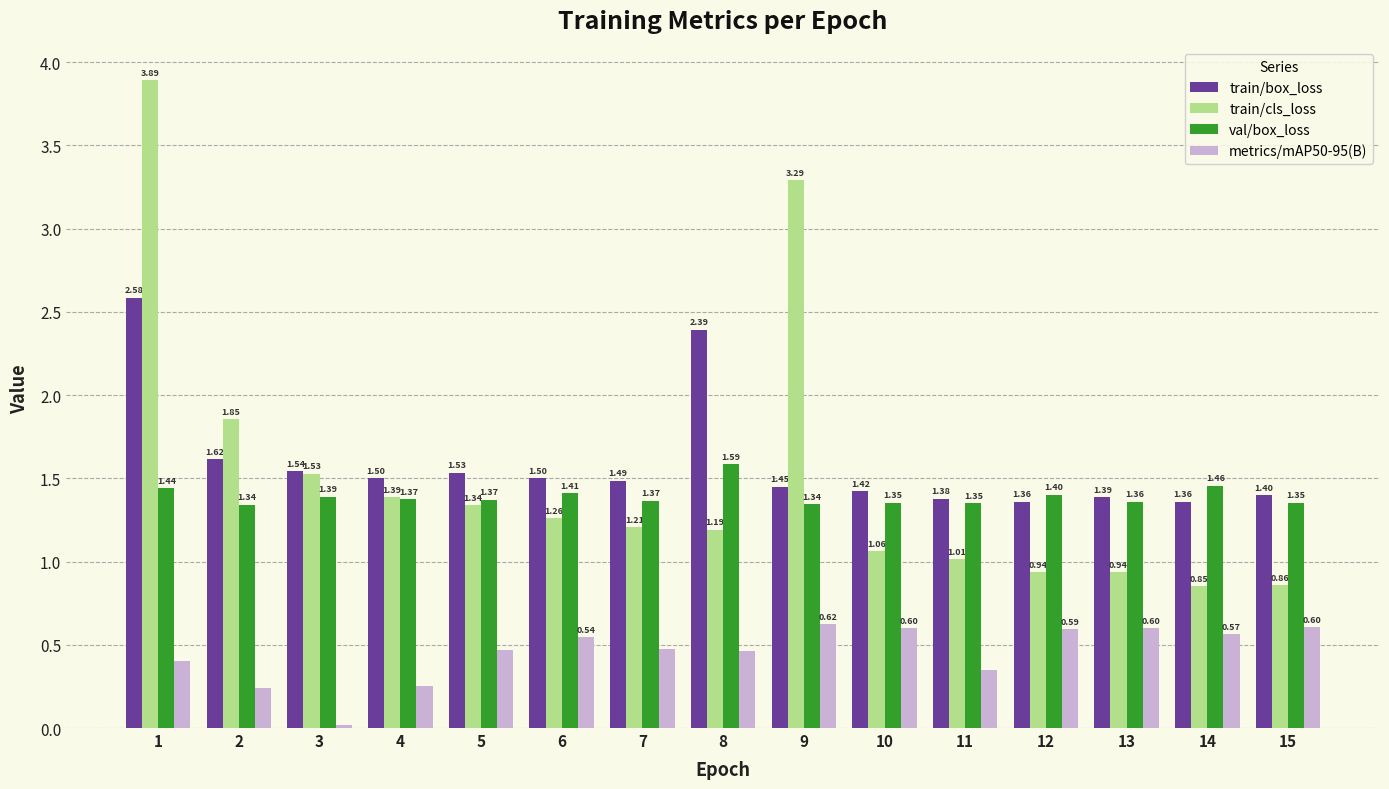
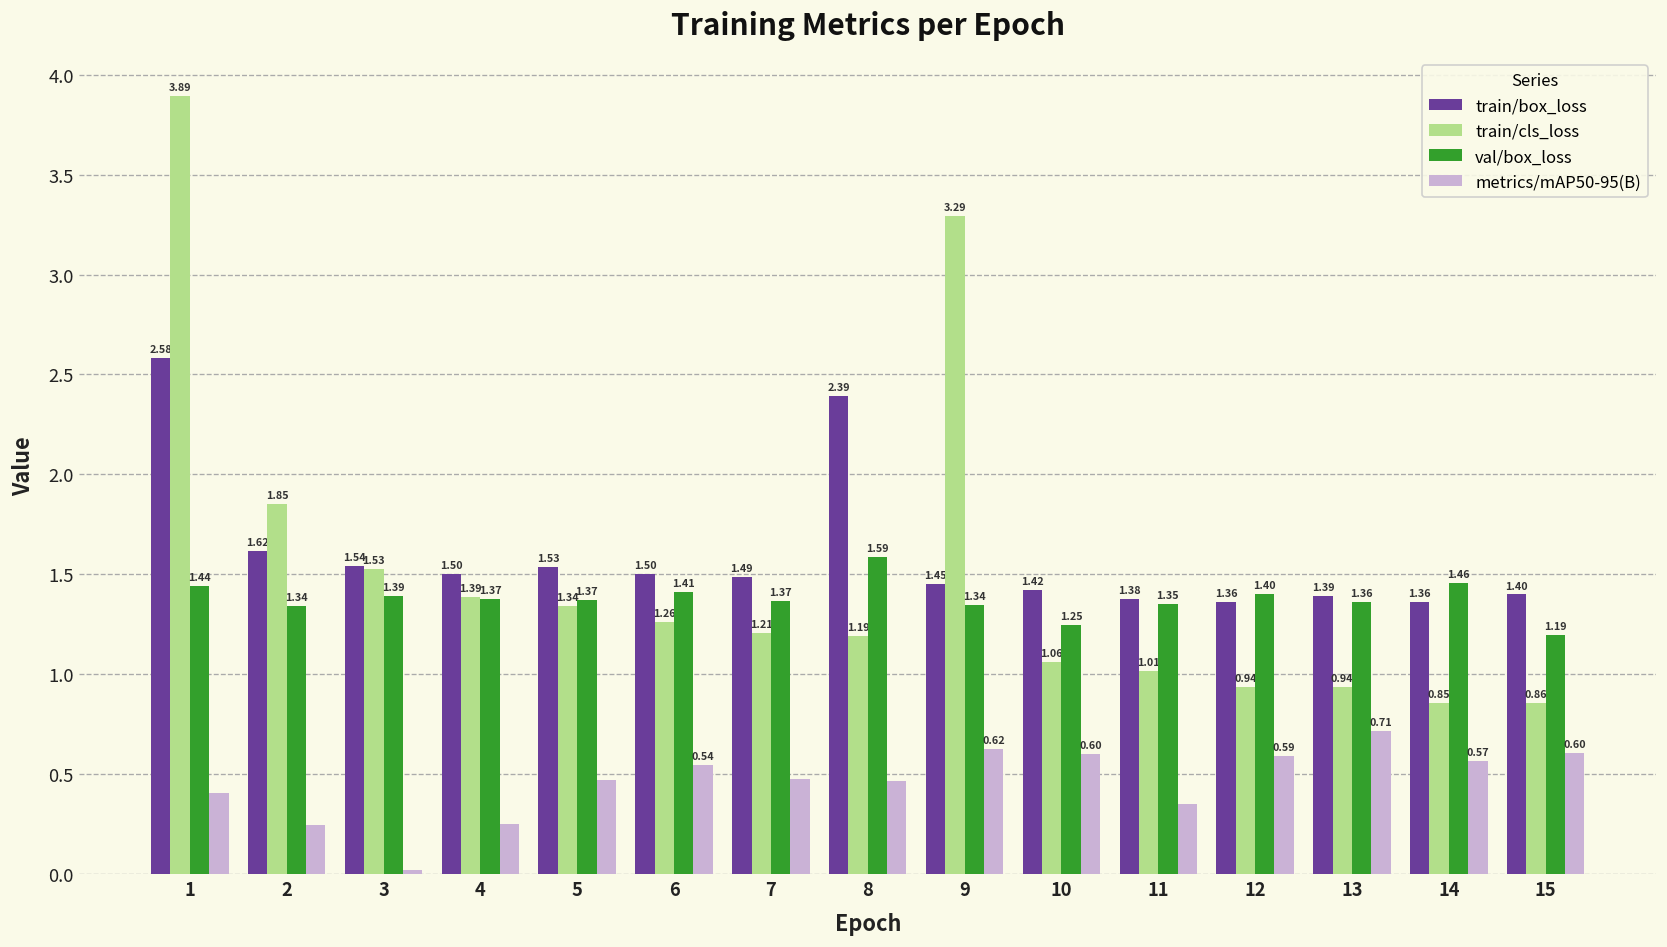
  {
    "train/box_loss": {
      "1": 2.58,
      "2": 1.62,
      "3": 1.54,
      "4": 1.50,
      "5": 1.53,
      "6": 1.50,
      "7": 1.49,
      "8": 2.39,
      "9": 1.45,
      "10": 1.42,
      "11": 1.38,
      "12": 1.36,
      "13": 1.39,
      "14": 1.36,
      "15": 1.40
    },
    "train/cls_loss": {
      "1": 3.89,
      "2": 1.85,
      "3": 1.53,
      "4": 1.39,
      "5": 1.34,
      "6": 1.26,
      "7": 1.21,
      "8": 1.19,
      "9": 3.29,
      "10": 1.06,
      "11": 1.01,
      "12": 0.94,
      "13": 0.94,
      "14": 0.85,
      "15": 0.86
    },
    "val/box_loss": {
      "1": 1.44,
      "2": 1.34,
      "3": 1.39,
      "4": 1.37,
      "5": 1.37,
      "6": 1.41,
      "7": 1.37,
      "8": 1.59,
      "9": 1.34,
-     "10": 1.35,
+     "10": 1.25,
      "11": 1.35,
      "12": 1.40,
      "13": 1.36,
      "14": 1.46,
-     "15": 1.35
+     "15": 1.19
    },
    "metrics/mAP50-95(B)": {
      "6": 0.54,
      "9": 0.62,
      "10": 0.60,
      "12": 0.59,
-     "13": 0.60,
+     "13": 0.71,
      "14": 0.57,
      "15": 0.60
    }
  }
